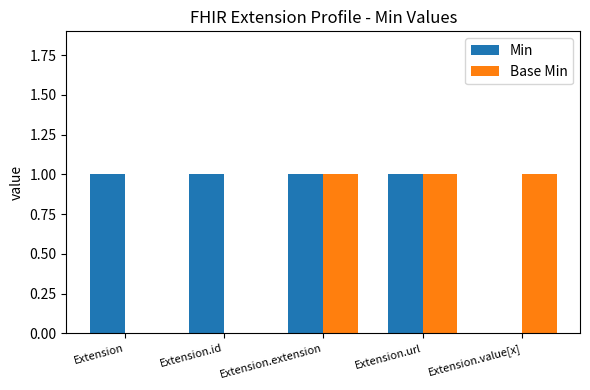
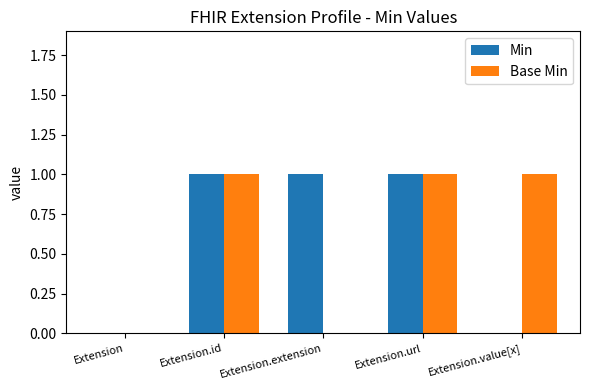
  {
    "Min": {
-     "Extension": 1,
+     "Extension": 0,
      "Extension.id": 1,
      "Extension.extension": 1,
      "Extension.url": 1,
      "Extension.value[x]": 0
    },
    "Base Min": {
      "Extension": 0,
-     "Extension.id": 0,
-     "Extension.extension": 1,
+     "Extension.id": 1,
+     "Extension.extension": 0,
      "Extension.url": 1,
      "Extension.value[x]": 1
    }
  }
